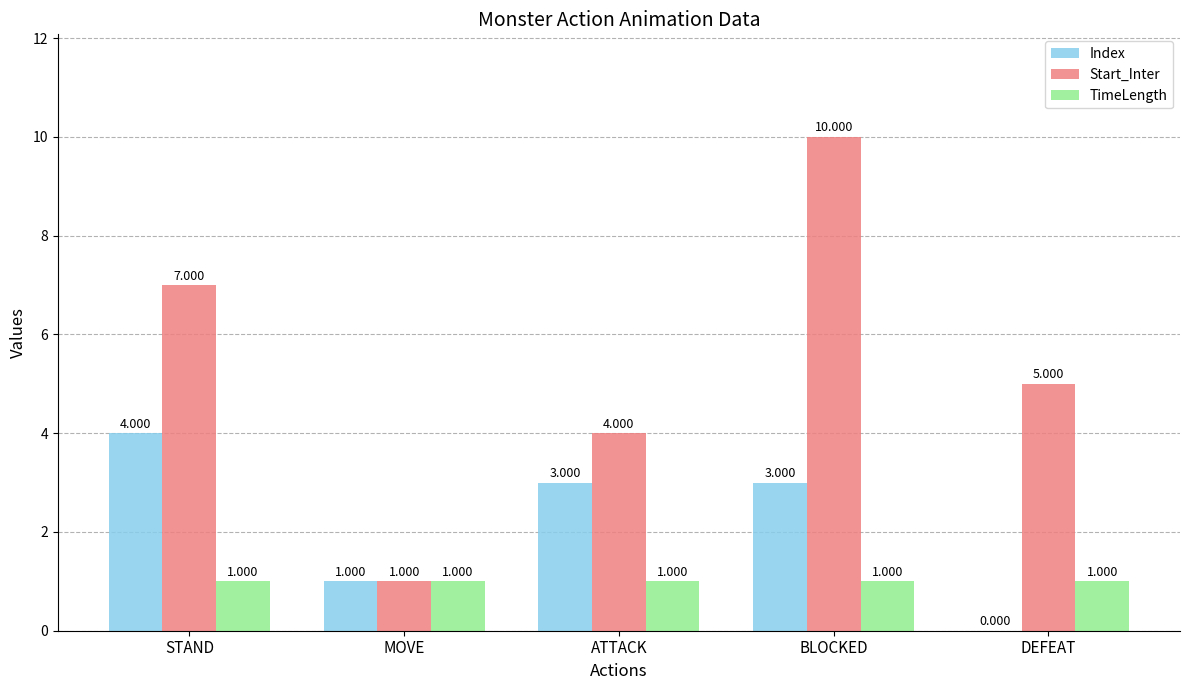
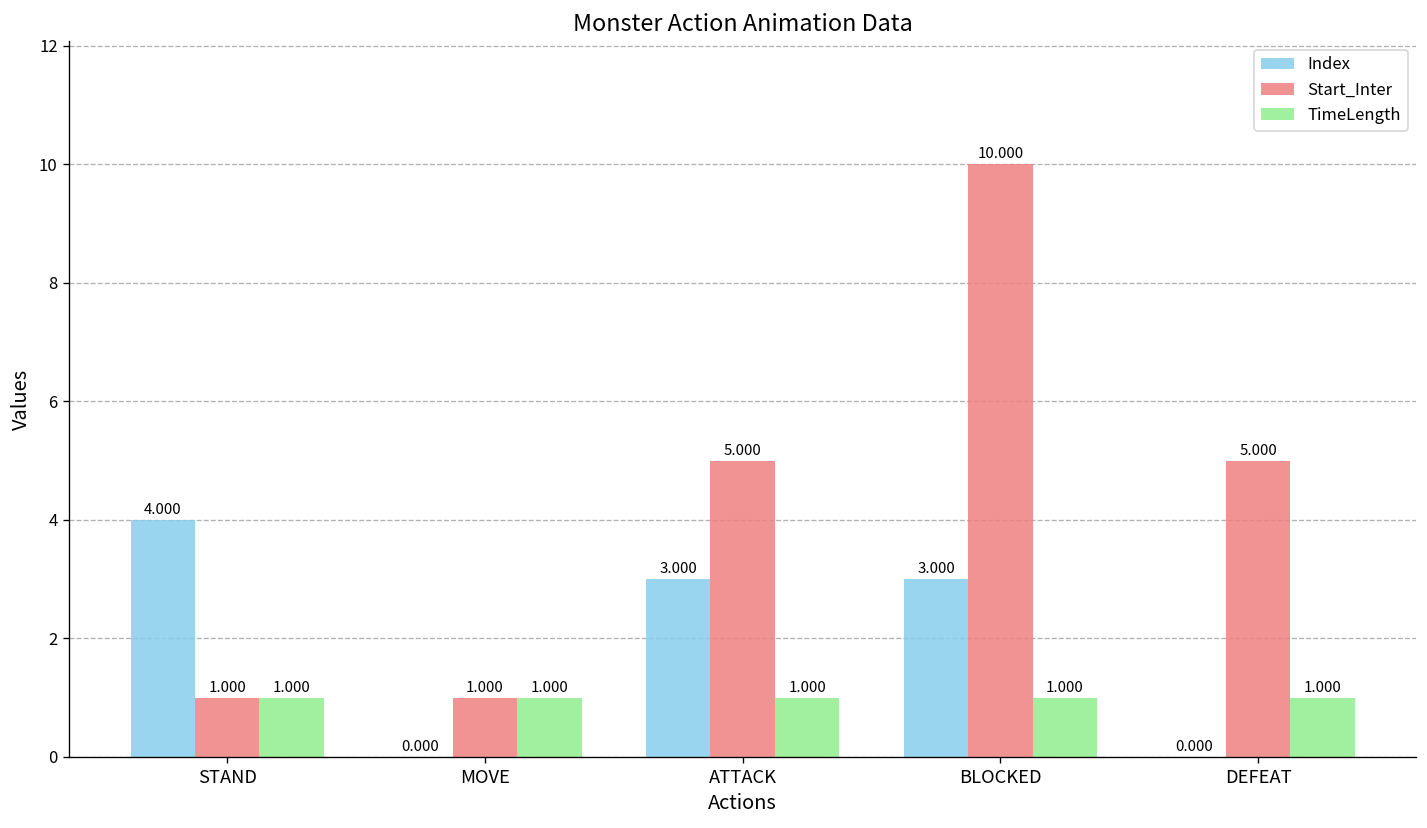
  {
    "Index": {
      "STAND": 4.000,
-     "MOVE": 1.000,
+     "MOVE": 0.000,
      "ATTACK": 3.000,
      "BLOCKED": 3.000,
      "DEFEAT": 0.000
    },
    "Start_Inter": {
-     "STAND": 7.000,
+     "STAND": 1.000,
      "MOVE": 1.000,
-     "ATTACK": 4.000,
+     "ATTACK": 5.000,
      "BLOCKED": 10.000,
      "DEFEAT": 5.000
    },
    "TimeLength": {
      "STAND": 1.000,
      "MOVE": 1.000,
      "ATTACK": 1.000,
      "BLOCKED": 1.000,
      "DEFEAT": 1.000
    }
  }
